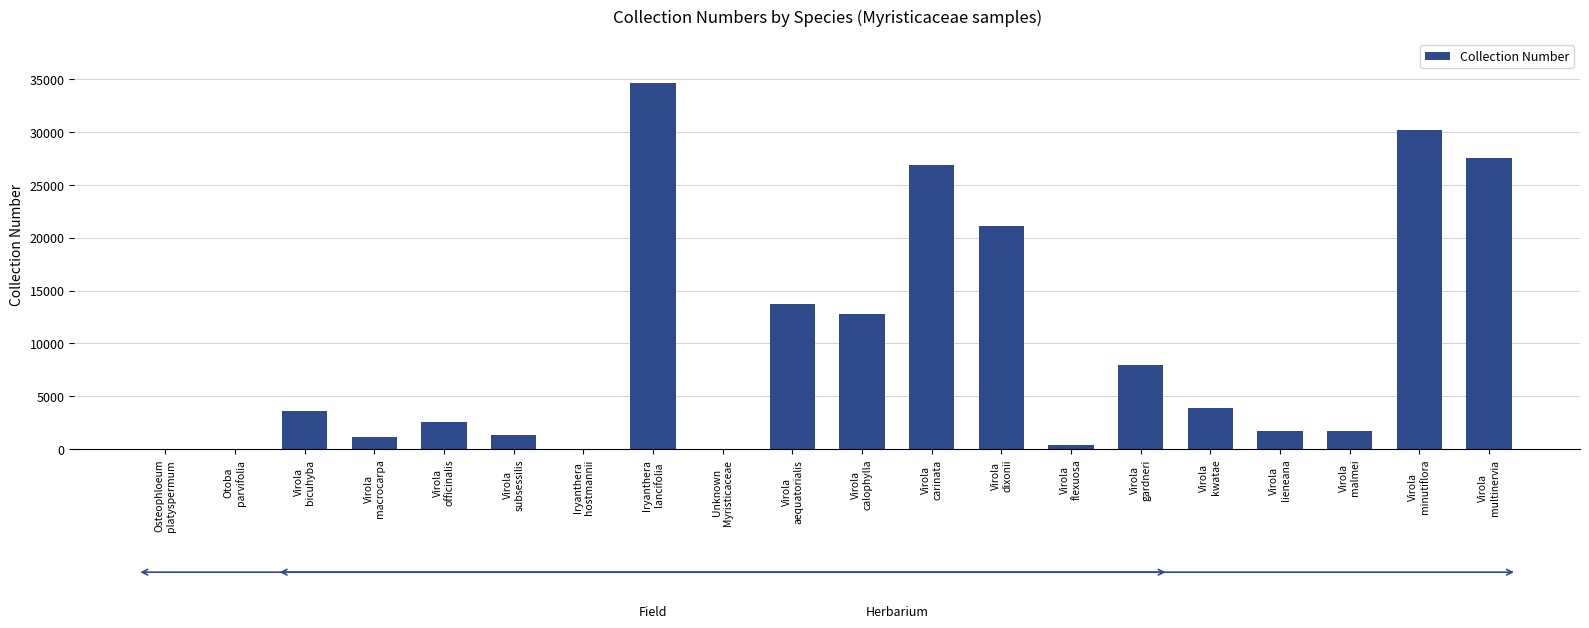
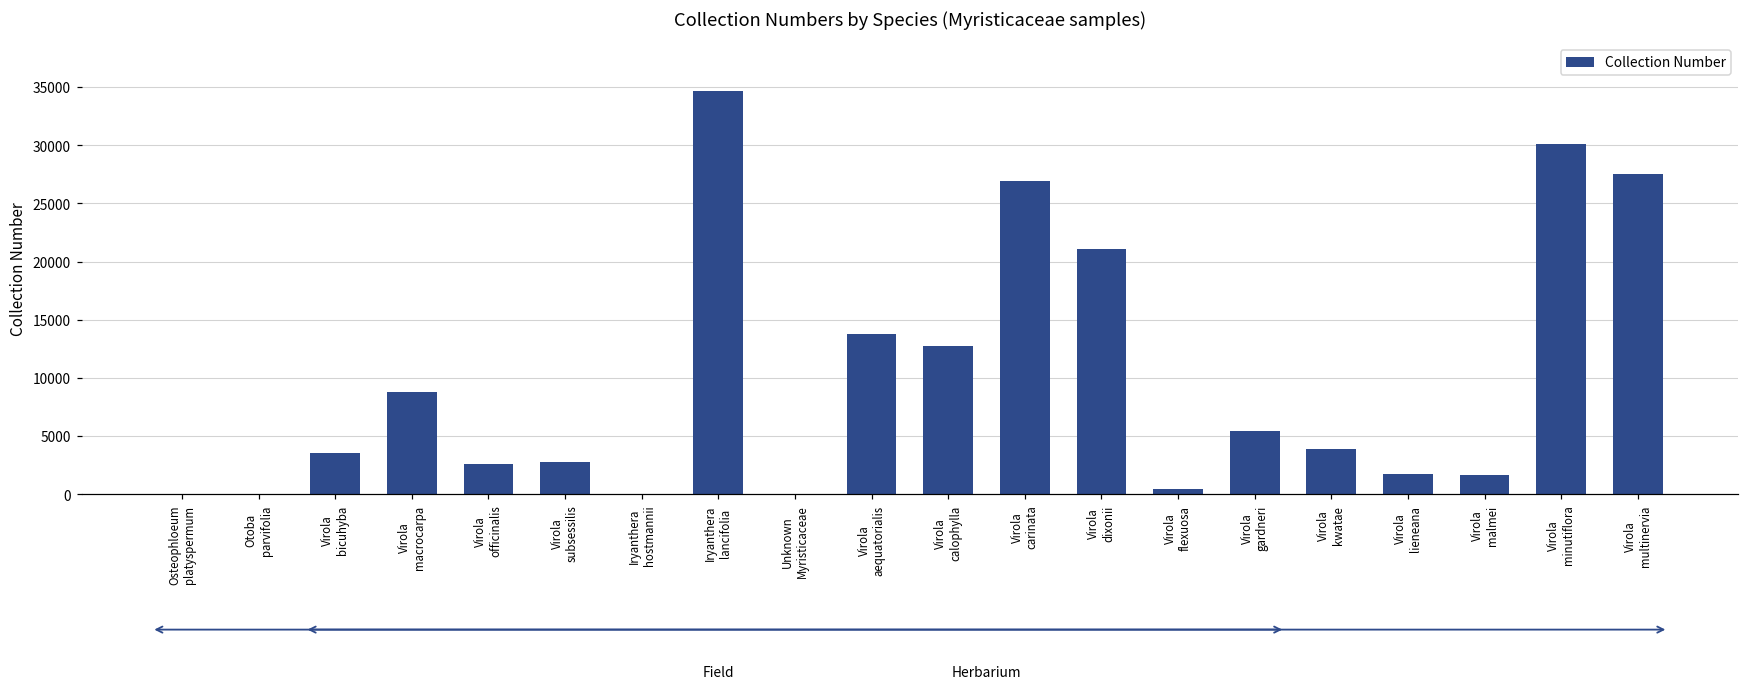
  {
    "Virola bicuhyba": 3600,
-   "Virola macrocarpa": 1100,
+   "Virola macrocarpa": 8800,
    "Virola officinalis": 2600,
-   "Virola subsessilis": 1400,
+   "Virola subsessilis": 2800,
    "Iryanthera lancifolia": 34600,
    "Virola aequatorialis": 13700,
    "Virola calophylla": 12800,
    "Virola carinata": 26900,
    "Virola dixonii": 21100,
    "Virola flexuosa": 400,
-   "Virola gardneri": 7900,
+   "Virola gardneri": 5500,
    "Virola kwatae": 3900,
    "Virola lieneana": 1700,
    "Virola malmei": 1700,
    "Virola minutiflora": 30100,
    "Virola multinervia": 27500
  }
